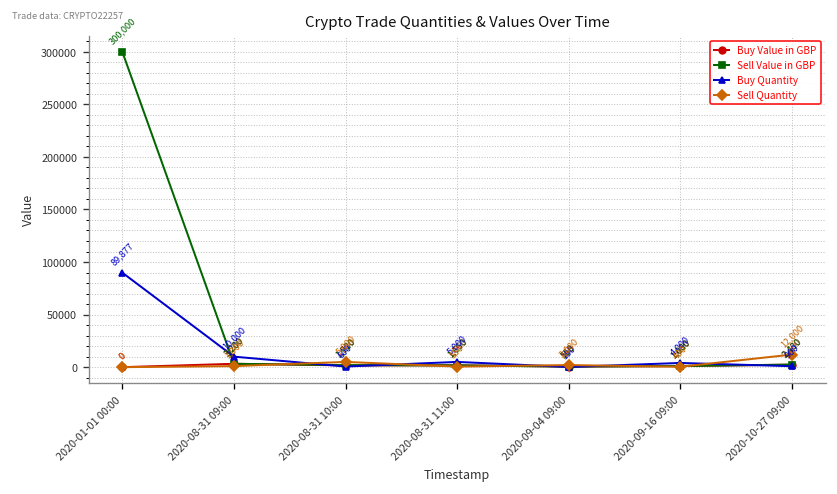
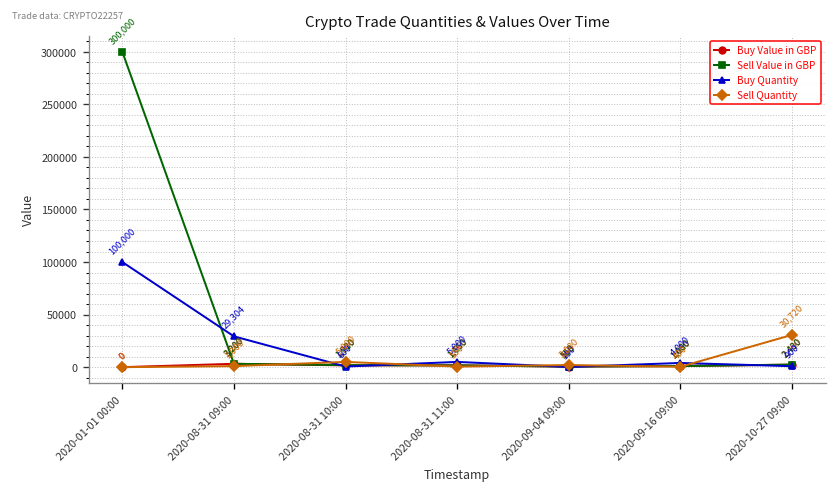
  {
    "Sell Value in GBP": {
      "2020-01-01 00:00": "300,000"
    },
    "Buy Quantity": {
-     "2020-01-01 00:00": "89,877",
-     "2020-08-31 09:00": "10,000"
+     "2020-01-01 00:00": "100,000",
+     "2020-08-31 09:00": "29,304"
    },
    "Sell Quantity": {
-     "2020-10-27 09:00": "12,000"
+     "2020-10-27 09:00": "30,720"
    }
  }
